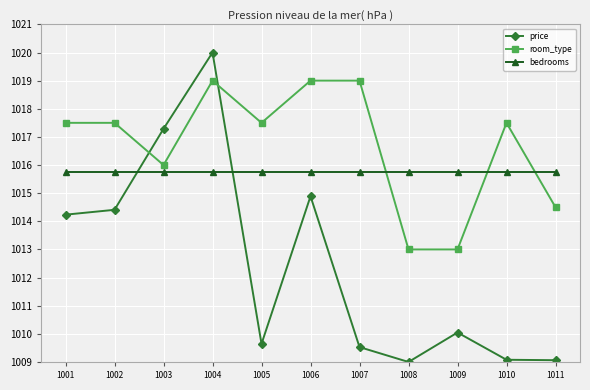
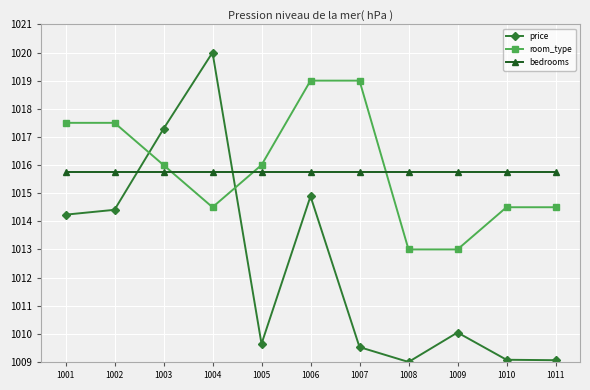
  {
    "room_type": {
      "1001": 1017.5,
      "1002": 1017.5,
      "1003": 1016.0,
-     "1004": 1019.0,
-     "1005": 1017.5,
+     "1004": 1014.5,
+     "1005": 1016.0,
      "1006": 1019.0,
      "1007": 1019.0,
      "1008": 1013.0,
      "1009": 1013.0,
-     "1010": 1017.5,
+     "1010": 1014.5,
      "1011": 1014.5
    }
  }
